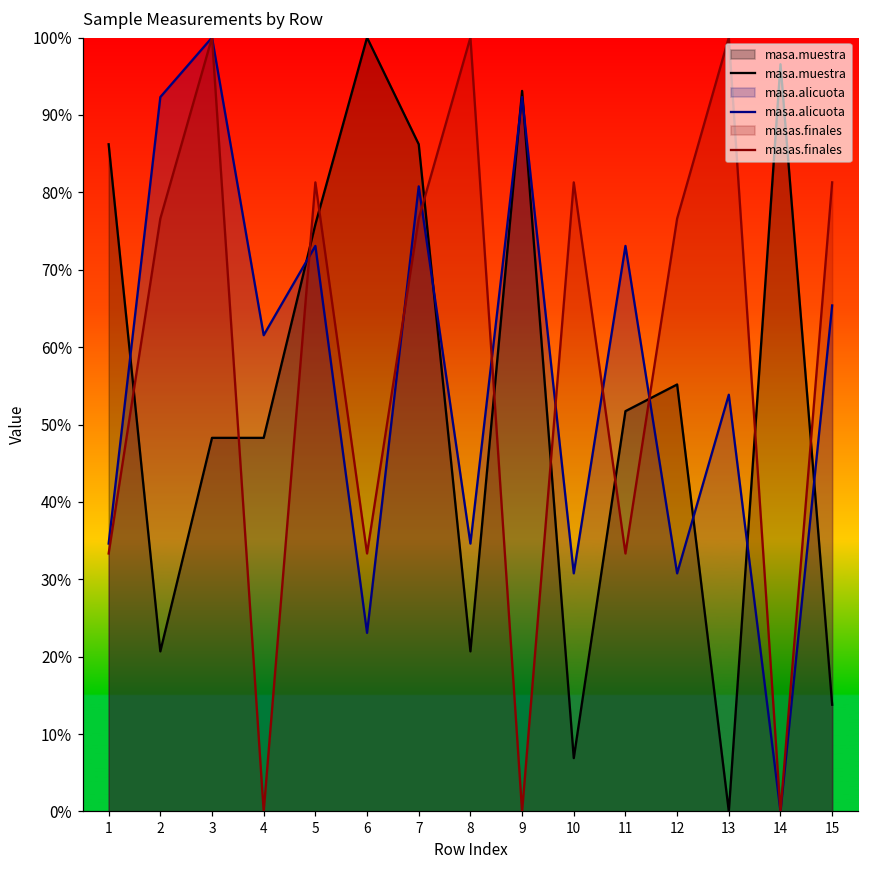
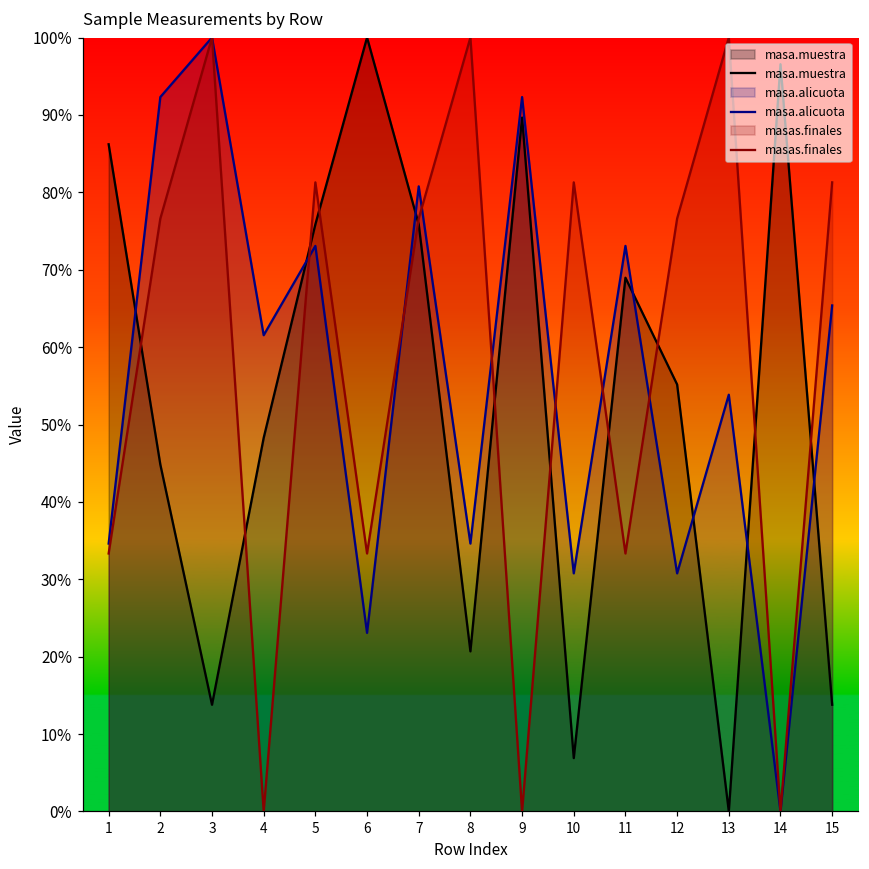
  {
    "masa.muestra": {
      "1": "86%",
-     "2": "21%",
-     "3": "48%",
+     "2": "45%",
+     "3": "14%",
      "4": "48%",
      "5": "76%",
      "6": "100%",
-     "7": "86%",
+     "7": "76%",
      "8": "21%",
-     "9": "93%",
+     "9": "90%",
      "10": "7%",
-     "11": "52%",
+     "11": "69%",
      "12": "55%",
      "13": "0%",
      "15": "14%"
    }
  }
